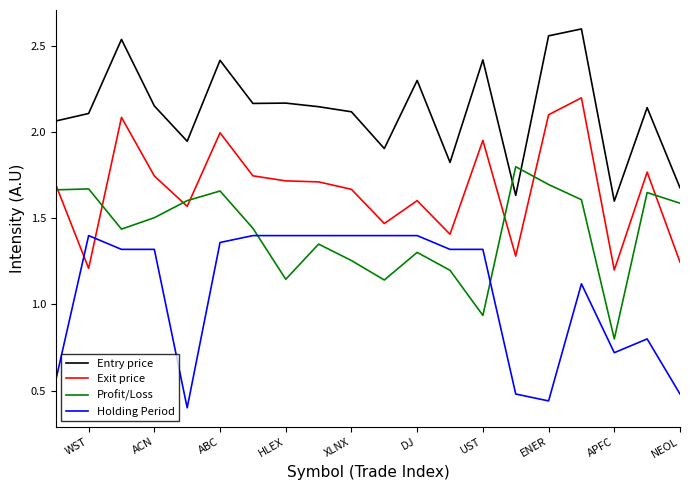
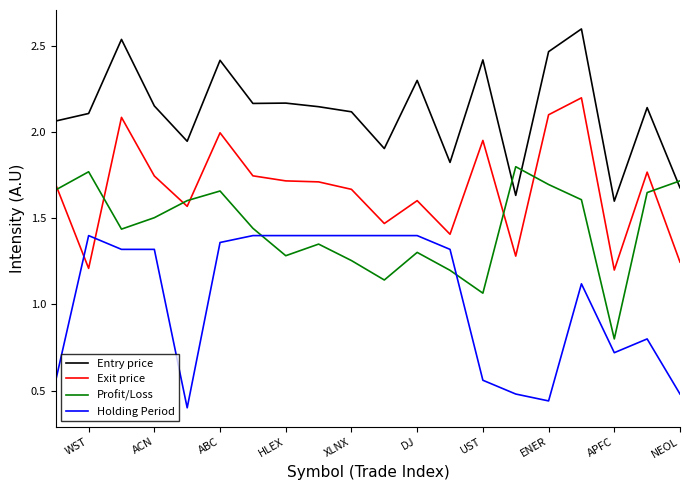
  {
    "Entry price": {
      "WST": 2.11,
      "ACN": 2.15,
      "ABC": 2.42,
      "HLEX": 2.17,
      "XLNX": 2.12,
      "DJ": 2.30,
      "UST": 2.42,
-     "ENER": 2.56,
+     "ENER": 2.47,
      "APFC": 1.60,
      "NEOL": 1.68
    },
    "Exit price": {
      "WST": 1.21,
      "ACN": 1.75,
      "ABC": 2.00,
      "HLEX": 1.72,
      "XLNX": 1.67,
      "DJ": 1.60,
      "UST": 1.95,
      "ENER": 2.10,
      "APFC": 1.20,
      "NEOL": 1.25
    },
    "Profit/Loss": {
-     "WST": 1.67,
+     "WST": 1.77,
      "ACN": 1.50,
      "ABC": 1.66,
-     "HLEX": 1.15,
+     "HLEX": 1.28,
      "XLNX": 1.25,
      "DJ": 1.30,
-     "UST": 0.94,
+     "UST": 1.07,
      "ENER": 1.70,
      "APFC": 0.80,
-     "NEOL": 1.59
+     "NEOL": 1.72
    },
    "Holding Period": {
      "WST": 1.40,
      "ACN": 1.32,
      "ABC": 1.36,
      "HLEX": 1.40,
      "XLNX": 1.40,
      "DJ": 1.40,
-     "UST": 1.32,
+     "UST": 0.56,
      "ENER": 0.44,
      "APFC": 0.72,
      "NEOL": 0.48
    }
  }
